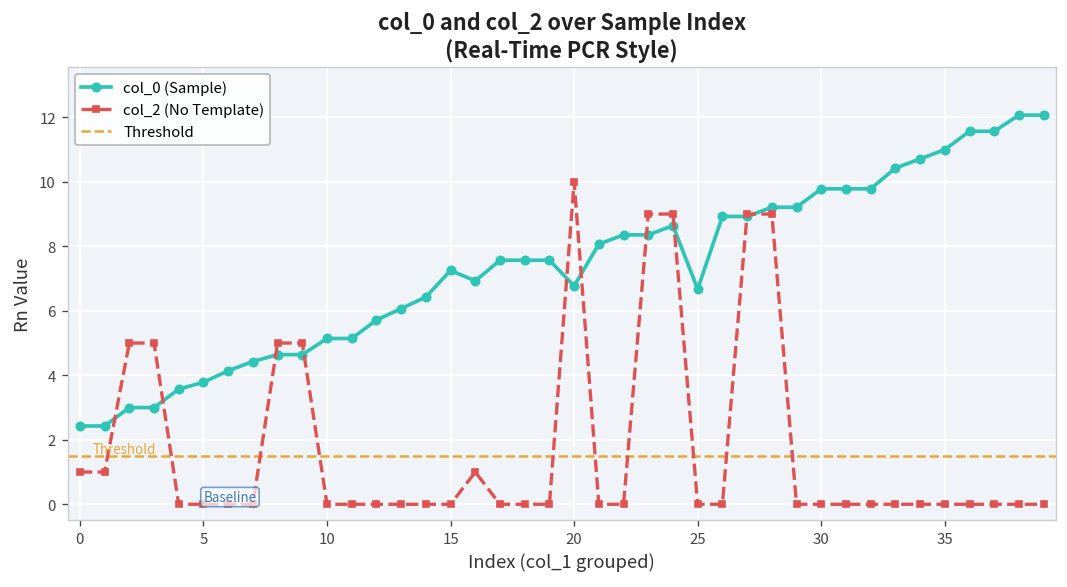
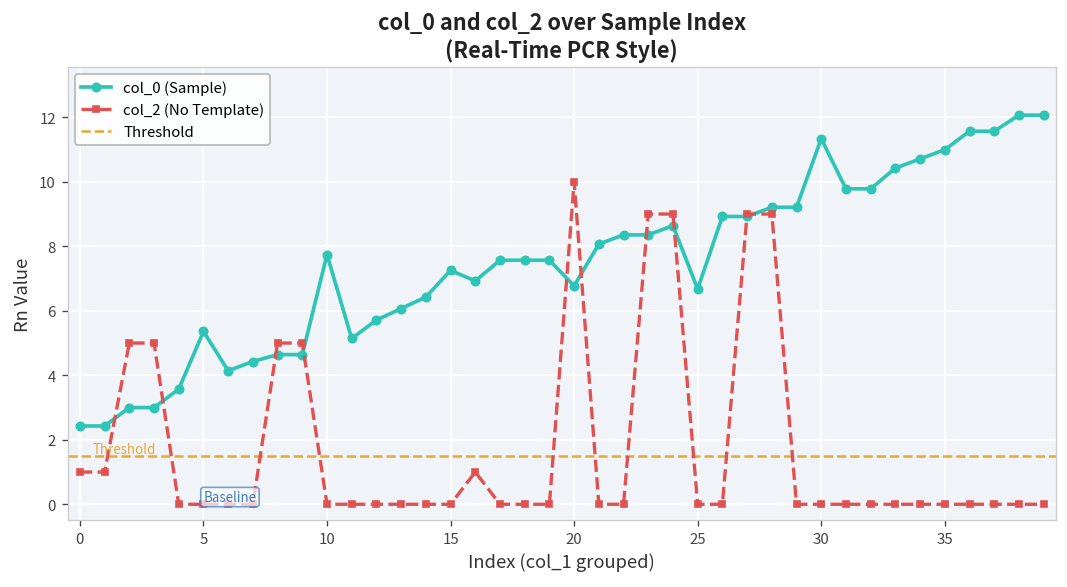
  {
    "col_0 (Sample)": {
      "0": 2.4,
-     "5": 3.8,
-     "10": 5.1,
+     "5": 5.4,
+     "10": 7.7,
      "15": 7.3,
      "20": 6.8,
      "25": 6.7,
-     "30": 9.8,
+     "30": 11.3,
      "35": 11.0
    },
    "col_2 (No Template)": {
      "0": 1.0,
      "10": 0.0,
      "15": 0.0,
      "20": 10.0,
      "25": 0.0,
      "30": 0.0,
      "35": 0.0
    }
  }
